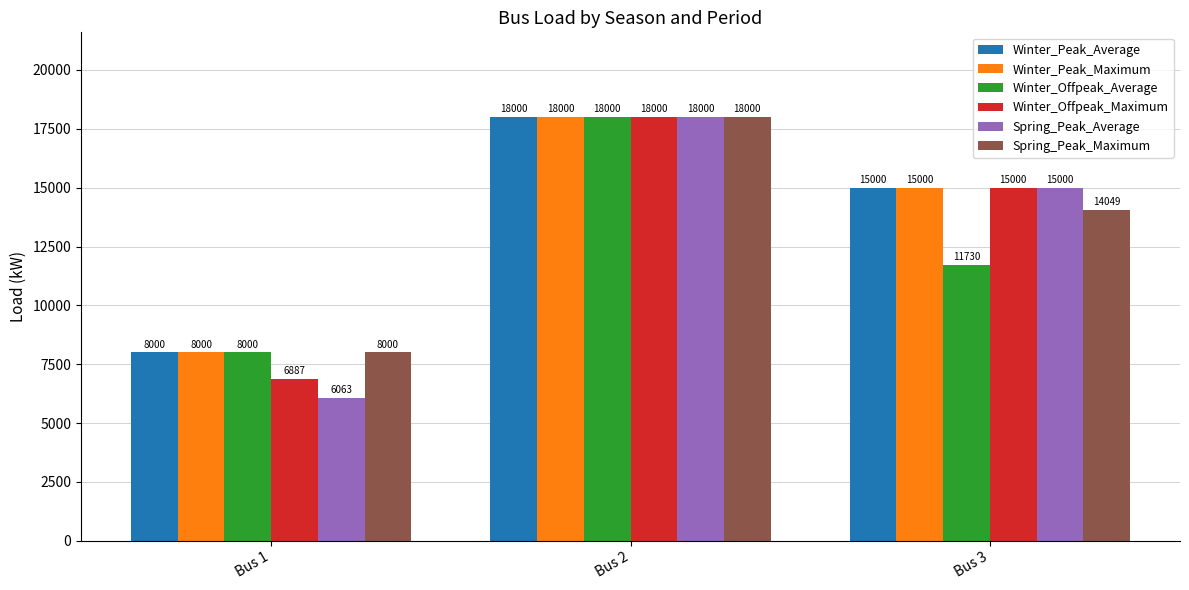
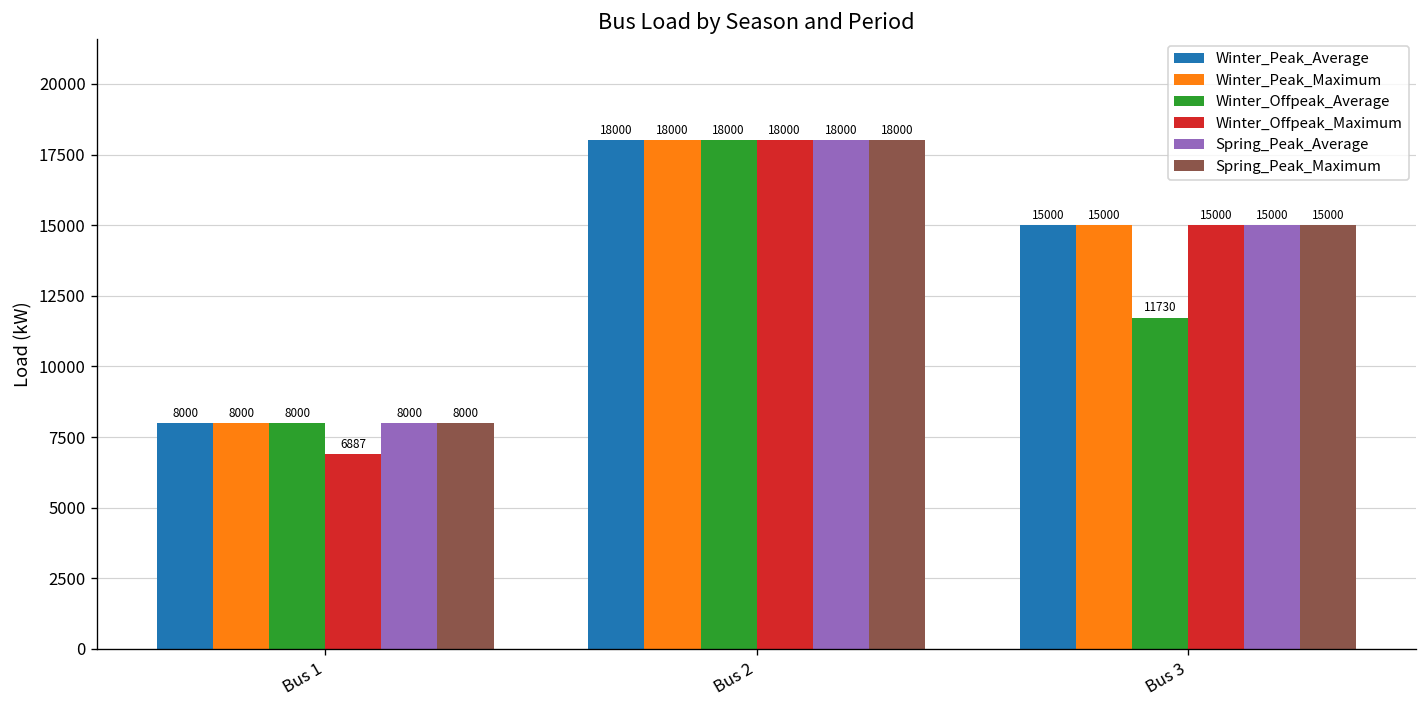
  {
    "Winter_Peak_Average": {
      "Bus 1": 8000,
      "Bus 2": 18000,
      "Bus 3": 15000
    },
    "Winter_Peak_Maximum": {
      "Bus 1": 8000,
      "Bus 2": 18000,
      "Bus 3": 15000
    },
    "Winter_Offpeak_Average": {
      "Bus 1": 8000,
      "Bus 2": 18000,
      "Bus 3": 11730
    },
    "Winter_Offpeak_Maximum": {
      "Bus 1": 6887,
      "Bus 2": 18000,
      "Bus 3": 15000
    },
    "Spring_Peak_Average": {
-     "Bus 1": 6063,
+     "Bus 1": 8000,
      "Bus 2": 18000,
      "Bus 3": 15000
    },
    "Spring_Peak_Maximum": {
      "Bus 1": 8000,
      "Bus 2": 18000,
-     "Bus 3": 14049
+     "Bus 3": 15000
    }
  }
